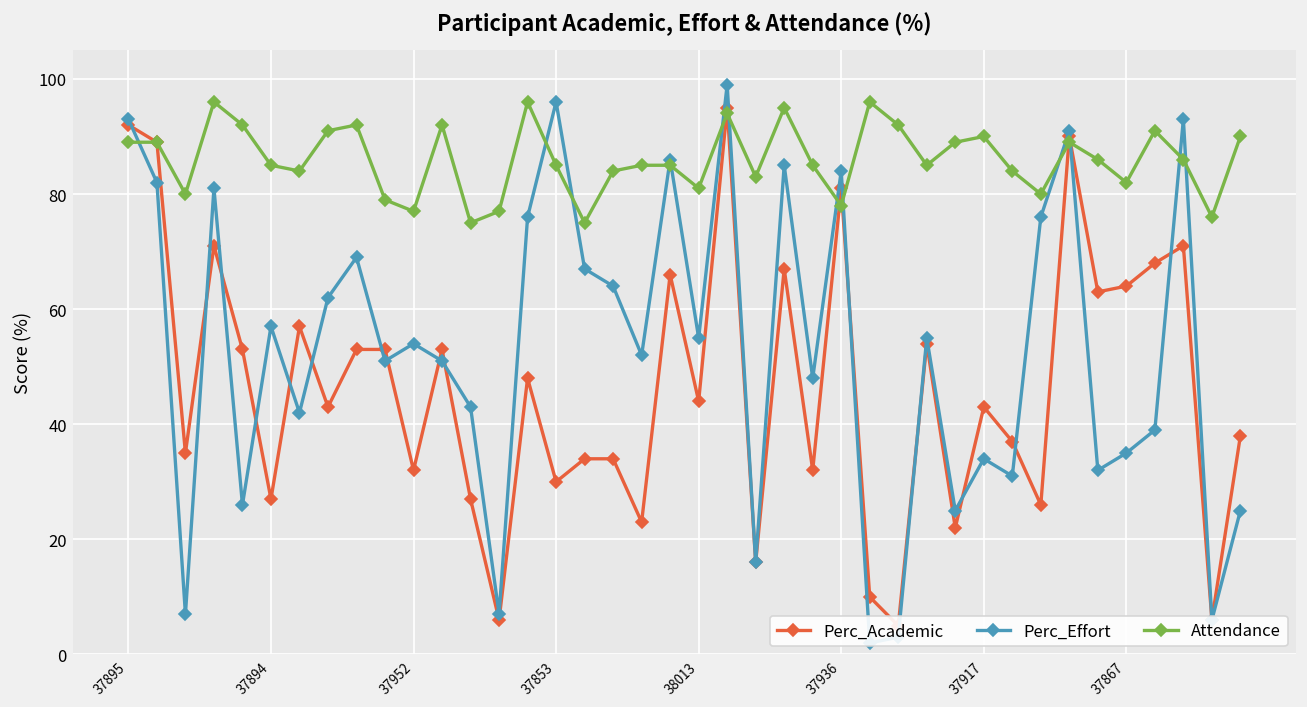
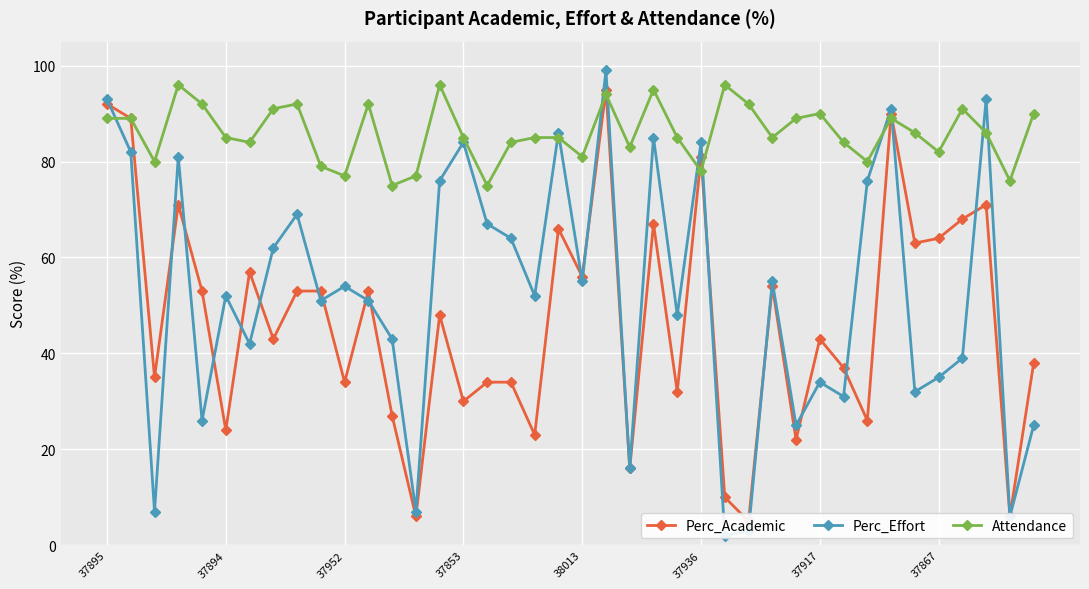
  {
    "Perc_Academic": {
      "37895": 92,
-     "37894": 27,
-     "37952": 32,
+     "37894": 24,
+     "37952": 34,
      "37853": 30,
-     "38013": 44,
+     "38013": 56,
      "37936": 81,
      "37917": 43,
      "37867": 64
    },
    "Perc_Effort": {
      "37895": 93,
-     "37894": 57,
+     "37894": 52,
      "37952": 54,
-     "37853": 96,
+     "37853": 84,
      "38013": 55,
      "37936": 84,
      "37917": 34,
      "37867": 35
    },
    "Attendance": {
      "37895": 89,
      "37894": 85,
      "37952": 77,
      "37853": 85,
      "38013": 81,
      "37936": 78,
      "37917": 90,
      "37867": 82
    }
  }
